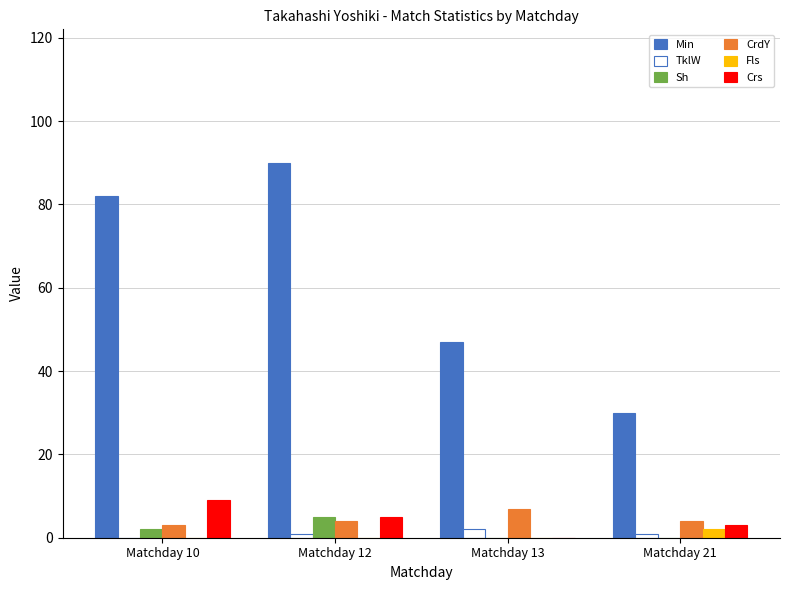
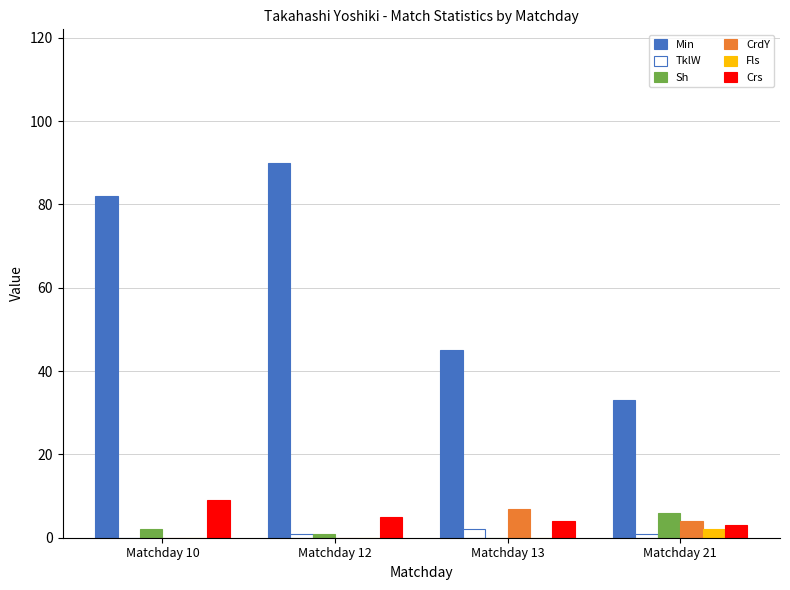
  {
    "Min": {
      "Matchday 10": 82,
      "Matchday 12": 90,
-     "Matchday 13": 47,
-     "Matchday 21": 30
+     "Matchday 13": 45,
+     "Matchday 21": 33
    },
    "TklW": {
      "Matchday 10": 0,
      "Matchday 12": 1,
      "Matchday 13": 2,
      "Matchday 21": 1
    },
    "Sh": {
      "Matchday 10": 2,
-     "Matchday 12": 5,
+     "Matchday 12": 1,
      "Matchday 13": 0,
-     "Matchday 21": 0
+     "Matchday 21": 6
    },
    "CrdY": {
-     "Matchday 10": 3,
-     "Matchday 12": 4,
+     "Matchday 10": 0,
+     "Matchday 12": 0,
      "Matchday 13": 7,
      "Matchday 21": 4
    },
    "Fls": {
      "Matchday 10": 0,
      "Matchday 12": 0,
      "Matchday 13": 0,
      "Matchday 21": 2
    },
    "Crs": {
      "Matchday 10": 9,
      "Matchday 12": 5,
-     "Matchday 13": 0,
+     "Matchday 13": 4,
      "Matchday 21": 3
    }
  }
